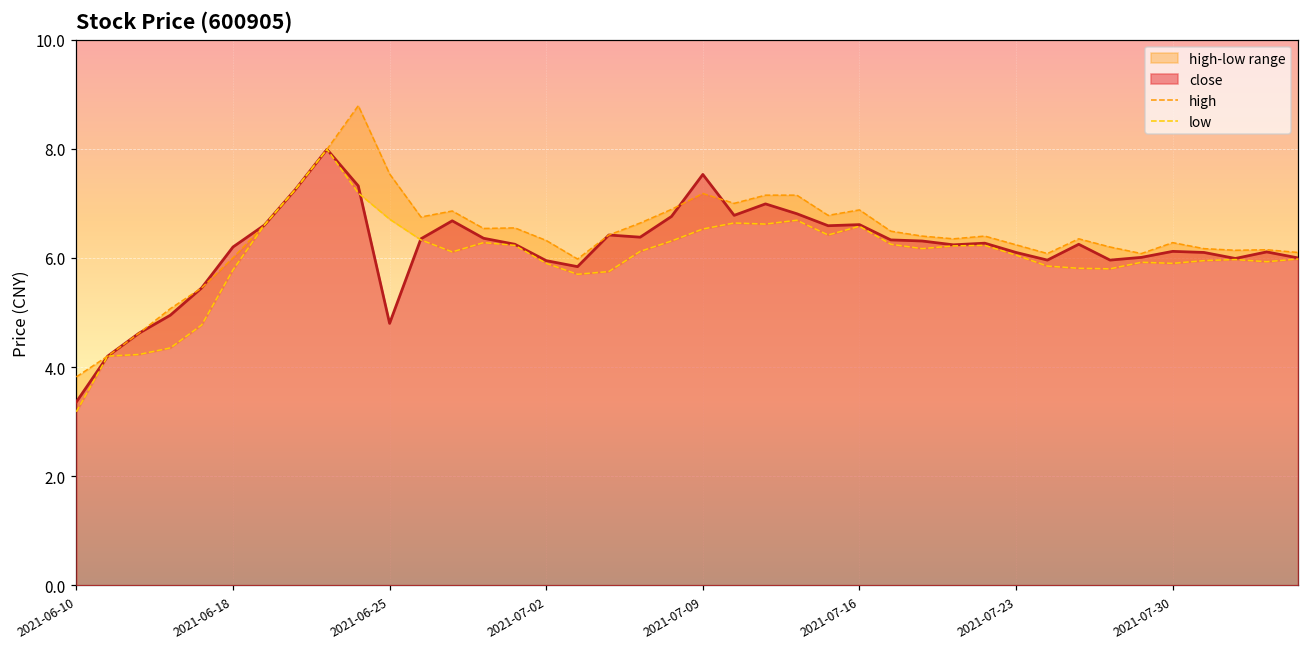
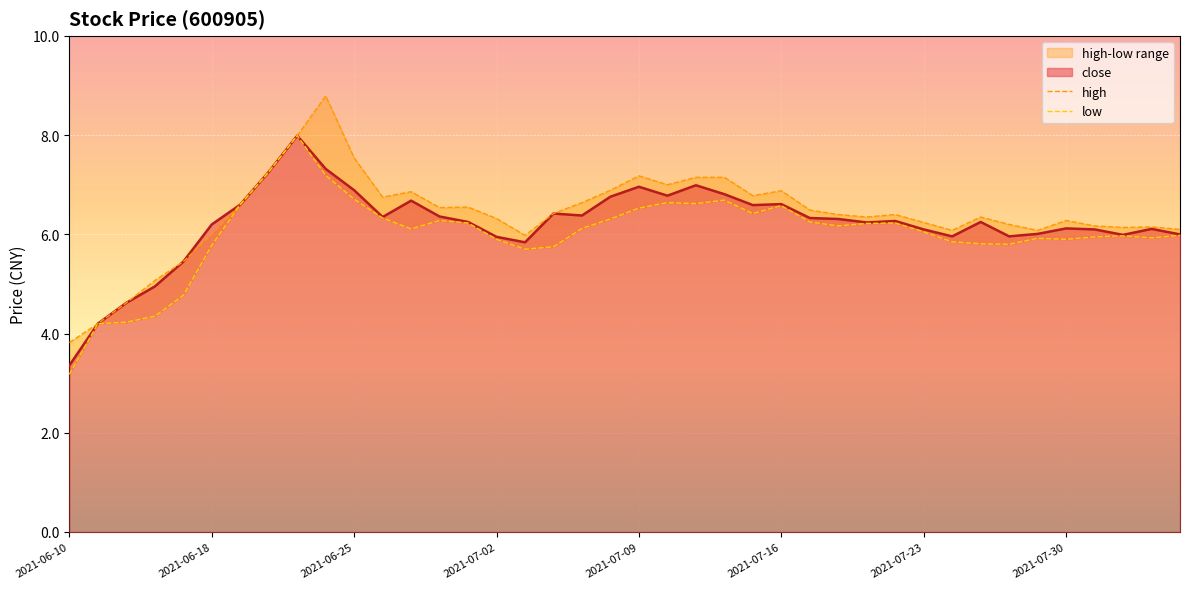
  {
    "close": {
      "2021-06-10": 3.4,
      "2021-06-18": 6.2,
-     "2021-06-25": 4.8,
-     "2021-07-09": 7.5,
+     "2021-06-25": 6.9,
+     "2021-07-09": 7.0,
      "2021-07-30": 6.1
    }
  }
